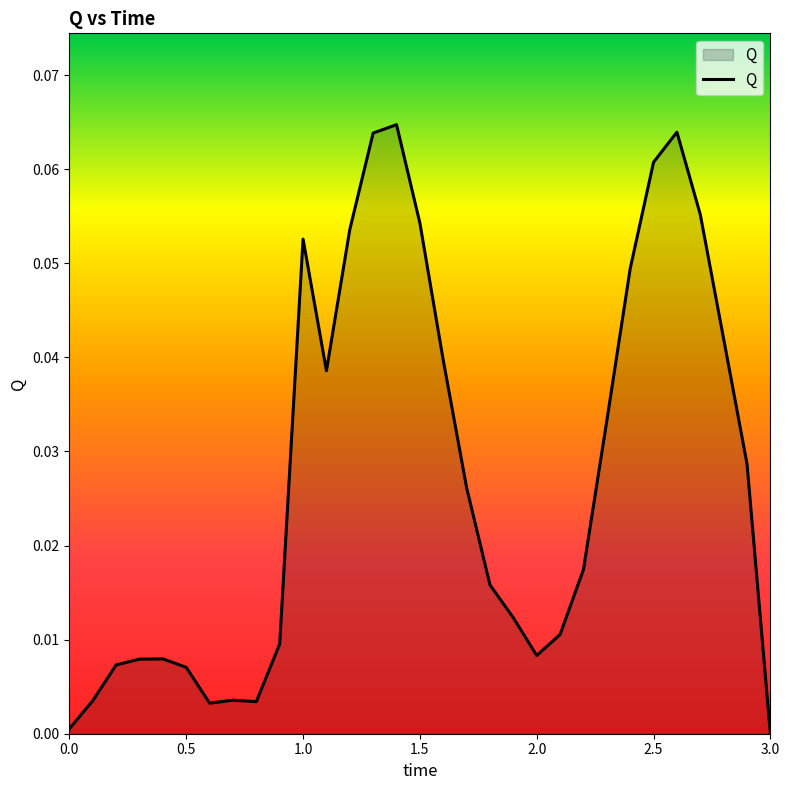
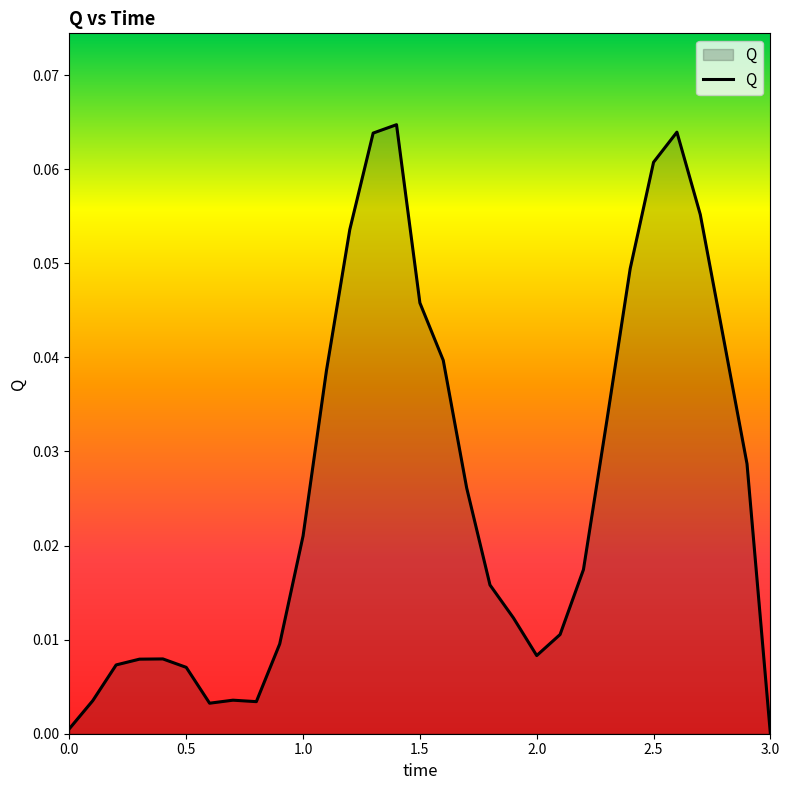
  {
    "0.0": 0.001,
    "0.5": 0.007,
-   "1.0": 0.053,
-   "1.5": 0.054,
+   "1.0": 0.021,
+   "1.5": 0.046,
    "2.0": 0.008,
    "2.5": 0.061,
    "3.0": 0.000
  }
